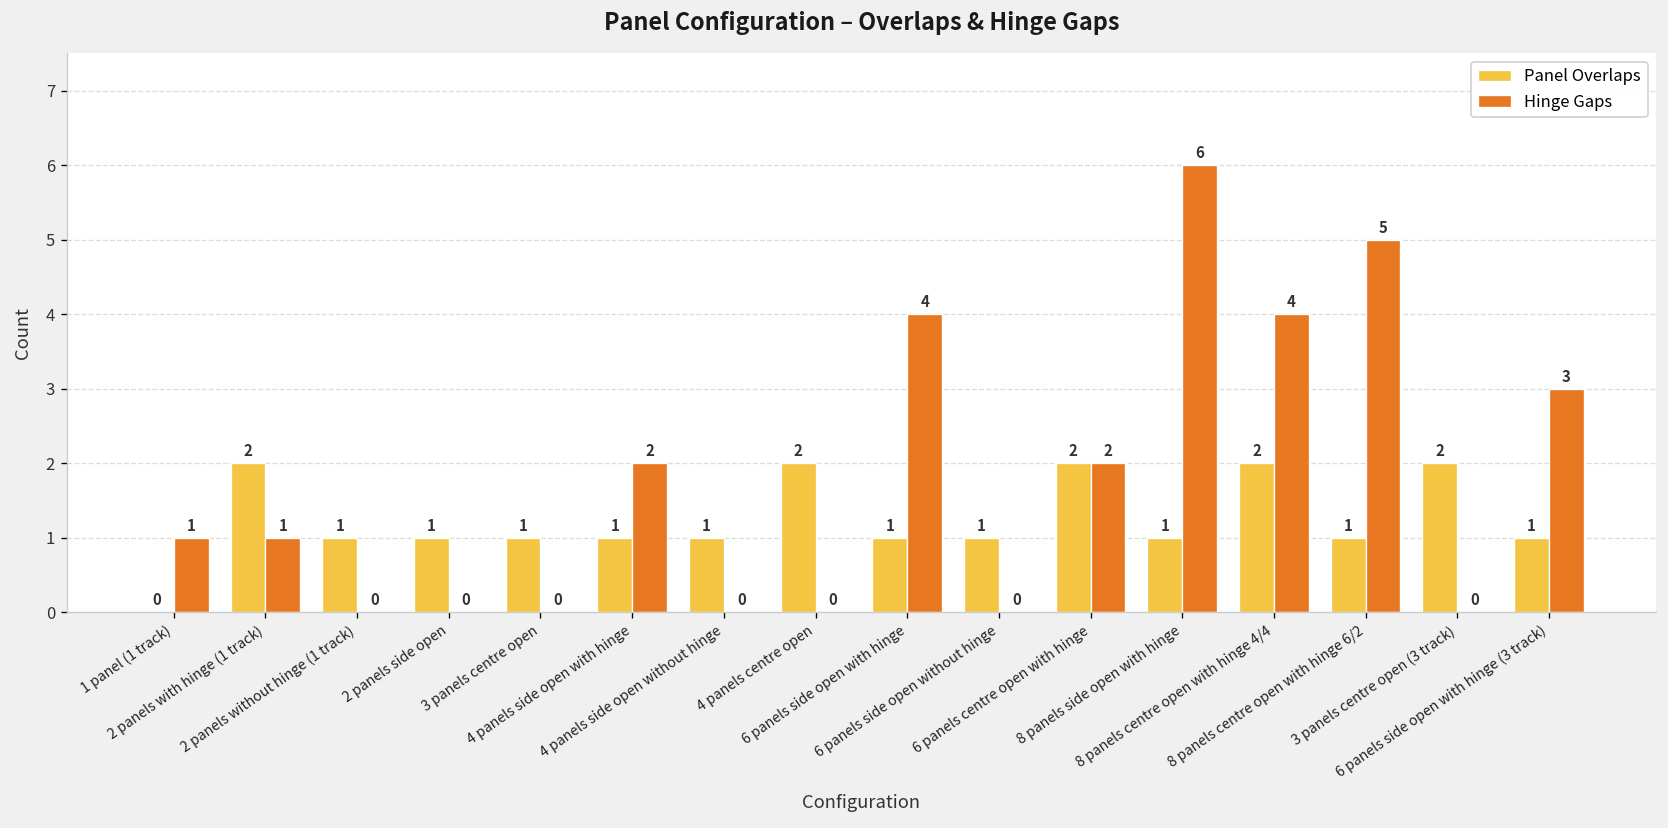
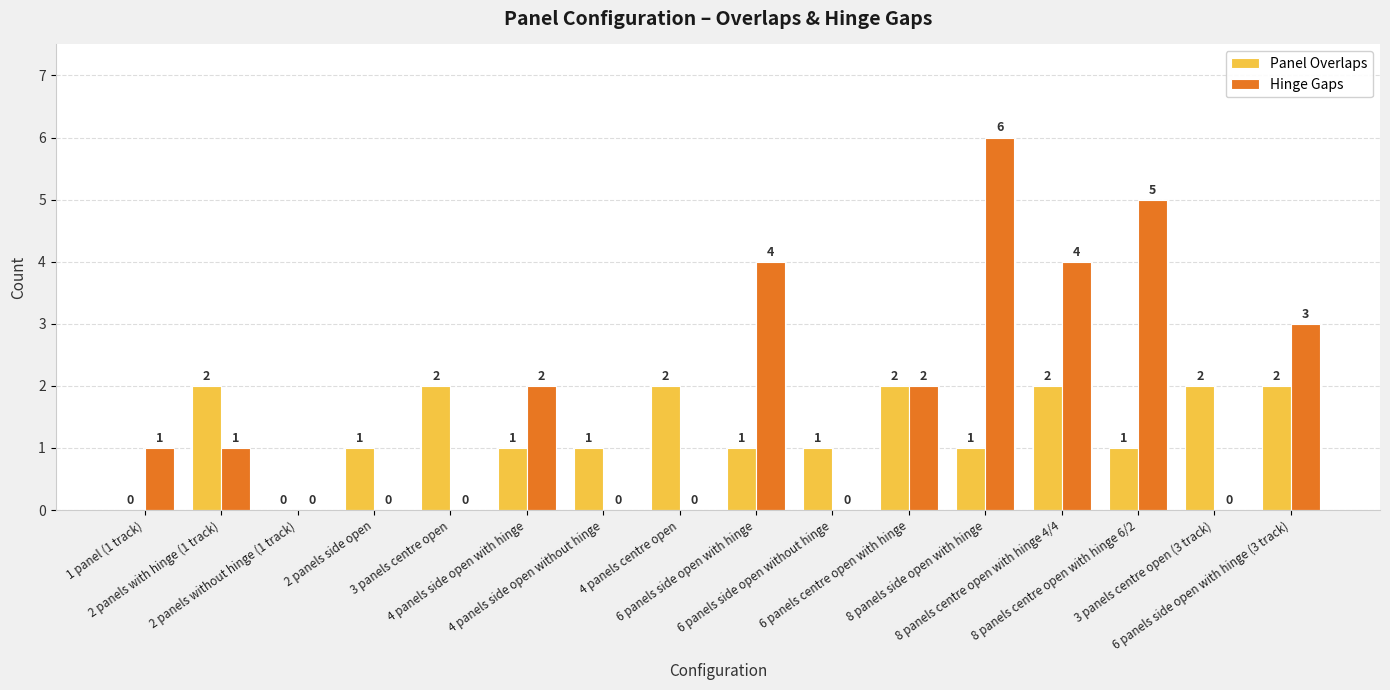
  {
    "Panel Overlaps": {
      "1 panel (1 track)": 0,
      "2 panels with hinge (1 track)": 2,
-     "2 panels without hinge (1 track)": 1,
+     "2 panels without hinge (1 track)": 0,
      "2 panels side open": 1,
-     "3 panels centre open": 1,
+     "3 panels centre open": 2,
      "4 panels side open with hinge": 1,
      "4 panels side open without hinge": 1,
      "4 panels centre open": 2,
      "6 panels side open with hinge": 1,
      "6 panels side open without hinge": 1,
      "6 panels centre open with hinge": 2,
      "8 panels side open with hinge": 1,
      "8 panels centre open with hinge 4/4": 2,
      "8 panels centre open with hinge 6/2": 1,
      "3 panels centre open (3 track)": 2,
-     "6 panels side open with hinge (3 track)": 1
+     "6 panels side open with hinge (3 track)": 2
    },
    "Hinge Gaps": {
      "1 panel (1 track)": 1,
      "2 panels with hinge (1 track)": 1,
      "2 panels without hinge (1 track)": 0,
      "2 panels side open": 0,
      "3 panels centre open": 0,
      "4 panels side open with hinge": 2,
      "4 panels side open without hinge": 0,
      "4 panels centre open": 0,
      "6 panels side open with hinge": 4,
      "6 panels side open without hinge": 0,
      "6 panels centre open with hinge": 2,
      "8 panels side open with hinge": 6,
      "8 panels centre open with hinge 4/4": 4,
      "8 panels centre open with hinge 6/2": 5,
      "3 panels centre open (3 track)": 0,
      "6 panels side open with hinge (3 track)": 3
    }
  }
